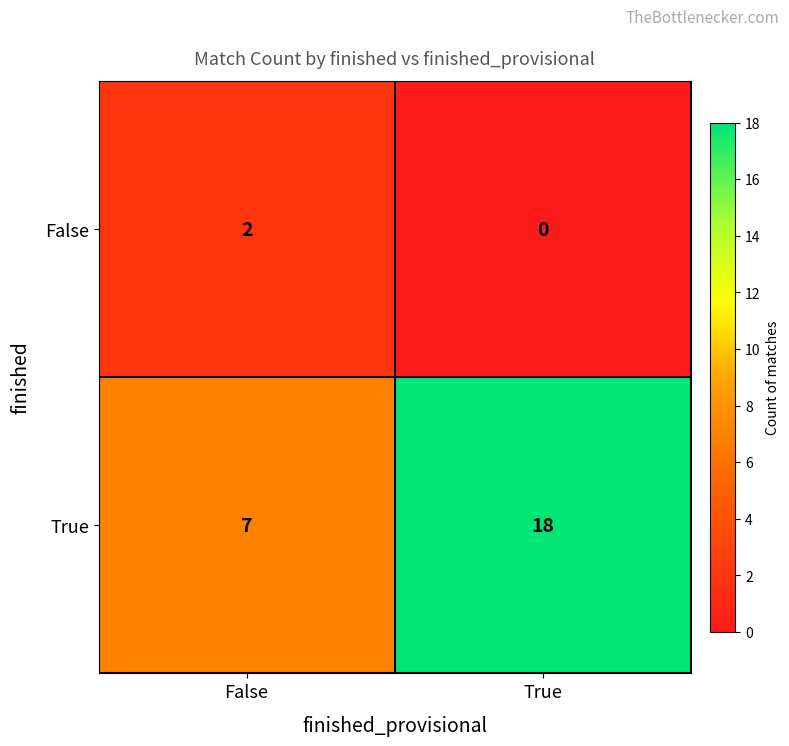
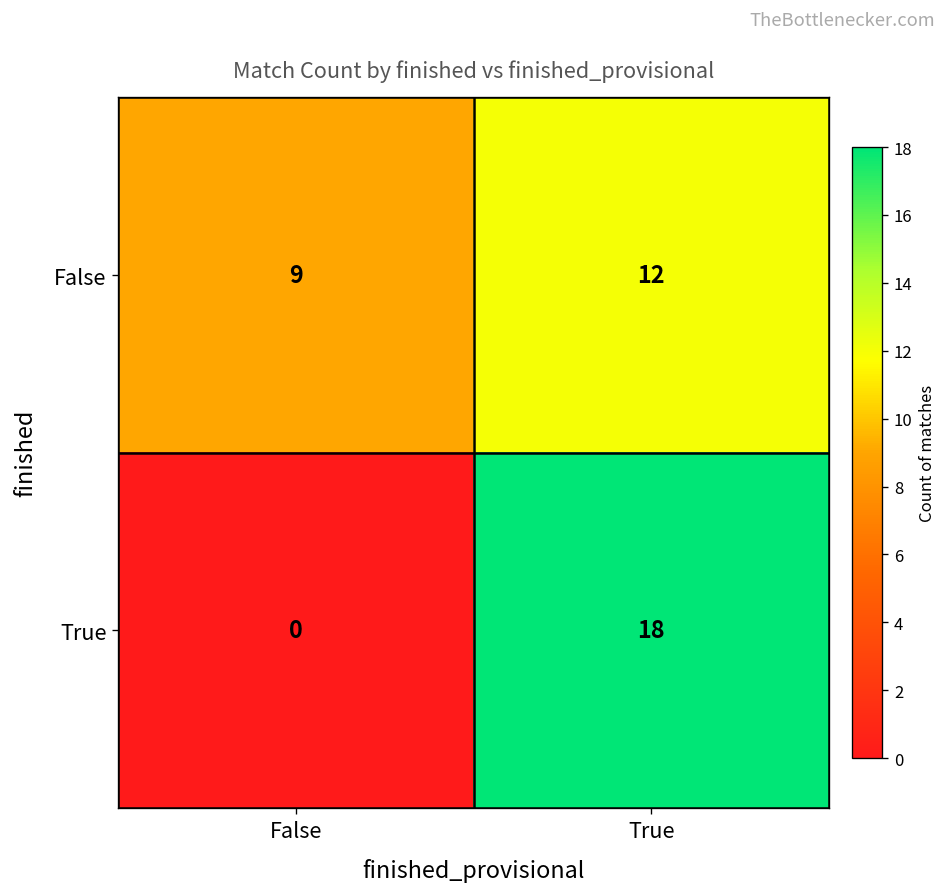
  {
    "False": {
-     "False": 2,
-     "True": 0
+     "False": 9,
+     "True": 12
    },
    "True": {
-     "False": 7,
+     "False": 0,
      "True": 18
    }
  }
